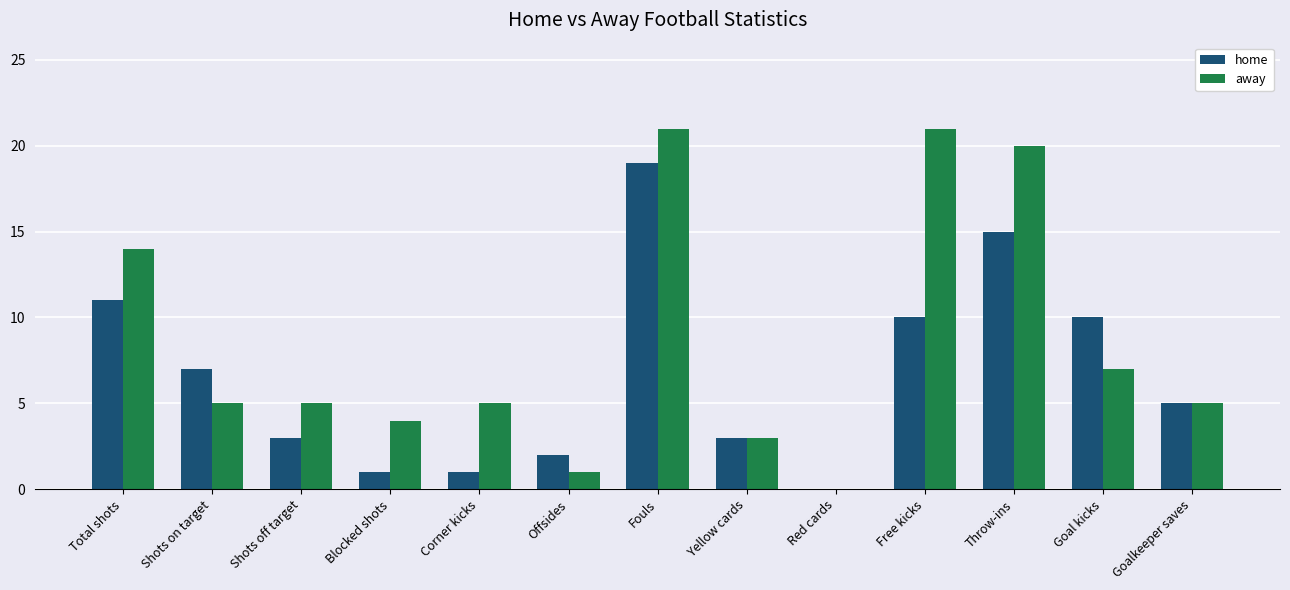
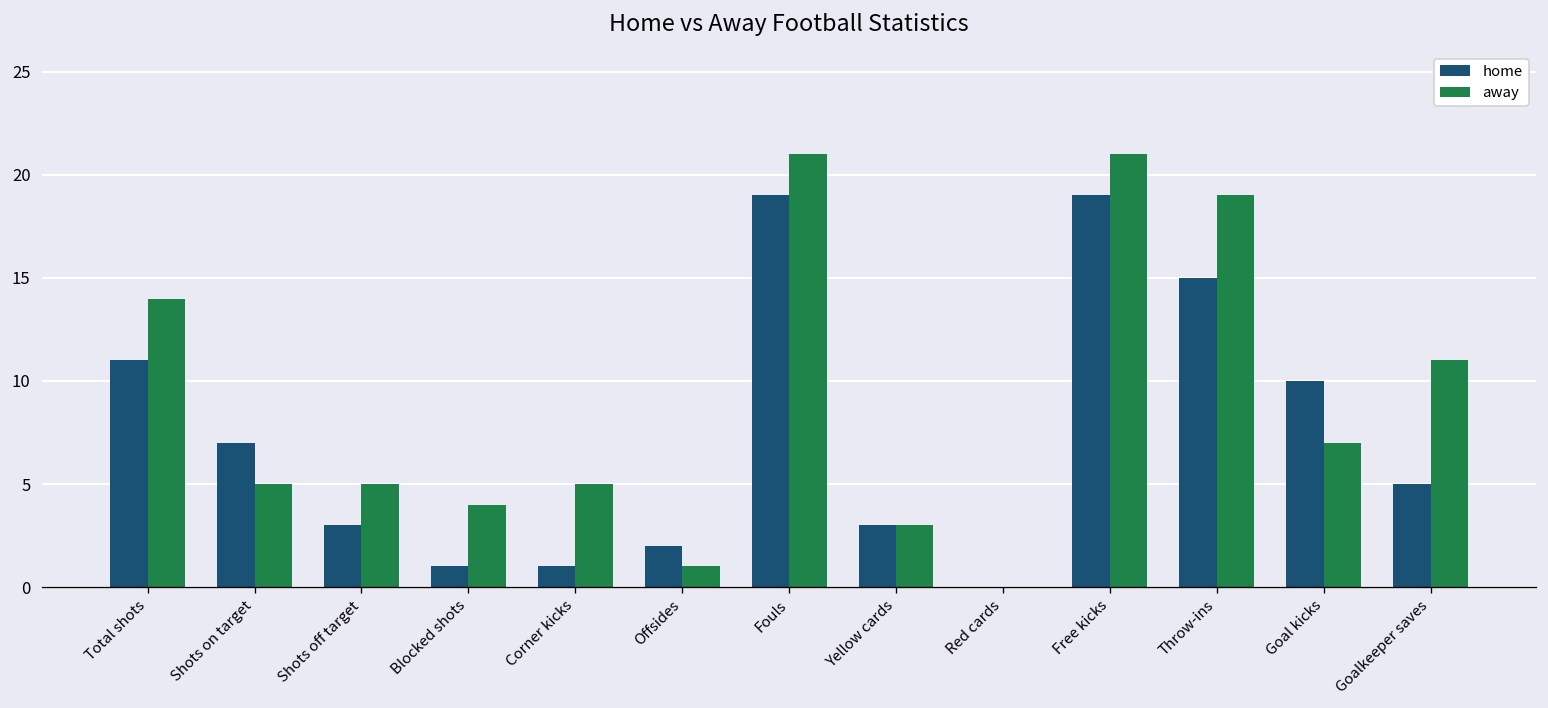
  {
    "home": {
      "Total shots": 11,
      "Shots on target": 7,
      "Shots off target": 3,
      "Blocked shots": 1,
      "Corner kicks": 1,
      "Offsides": 2,
      "Fouls": 19,
      "Yellow cards": 3,
      "Red cards": 0,
-     "Free kicks": 10,
+     "Free kicks": 19,
      "Throw-ins": 15,
      "Goal kicks": 10,
      "Goalkeeper saves": 5
    },
    "away": {
      "Total shots": 14,
      "Shots on target": 5,
      "Shots off target": 5,
      "Blocked shots": 4,
      "Corner kicks": 5,
      "Offsides": 1,
      "Fouls": 21,
      "Yellow cards": 3,
      "Red cards": 0,
      "Free kicks": 21,
-     "Throw-ins": 20,
+     "Throw-ins": 19,
      "Goal kicks": 7,
-     "Goalkeeper saves": 5
+     "Goalkeeper saves": 11
    }
  }
